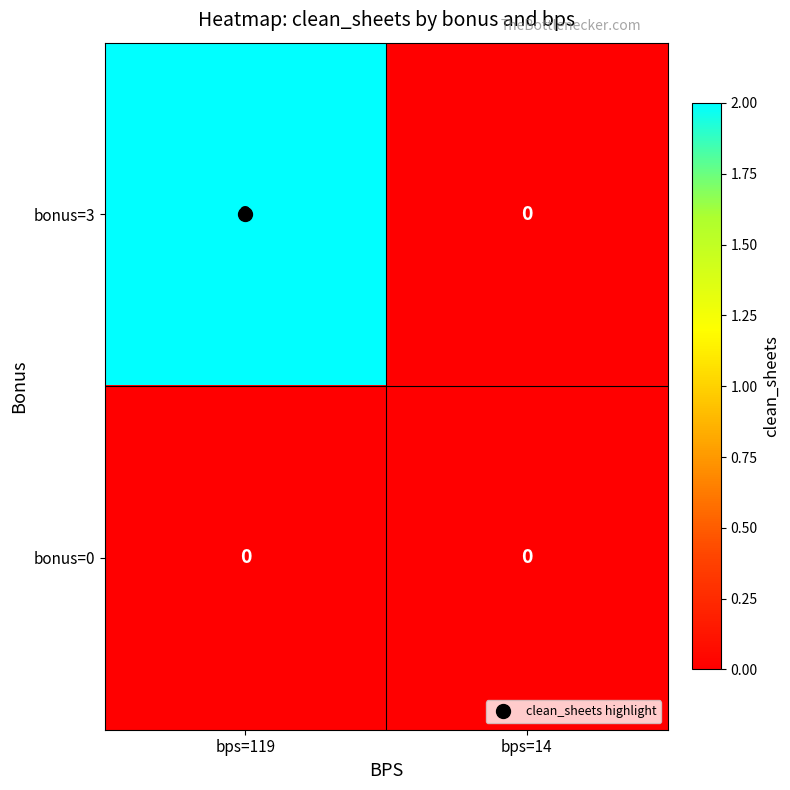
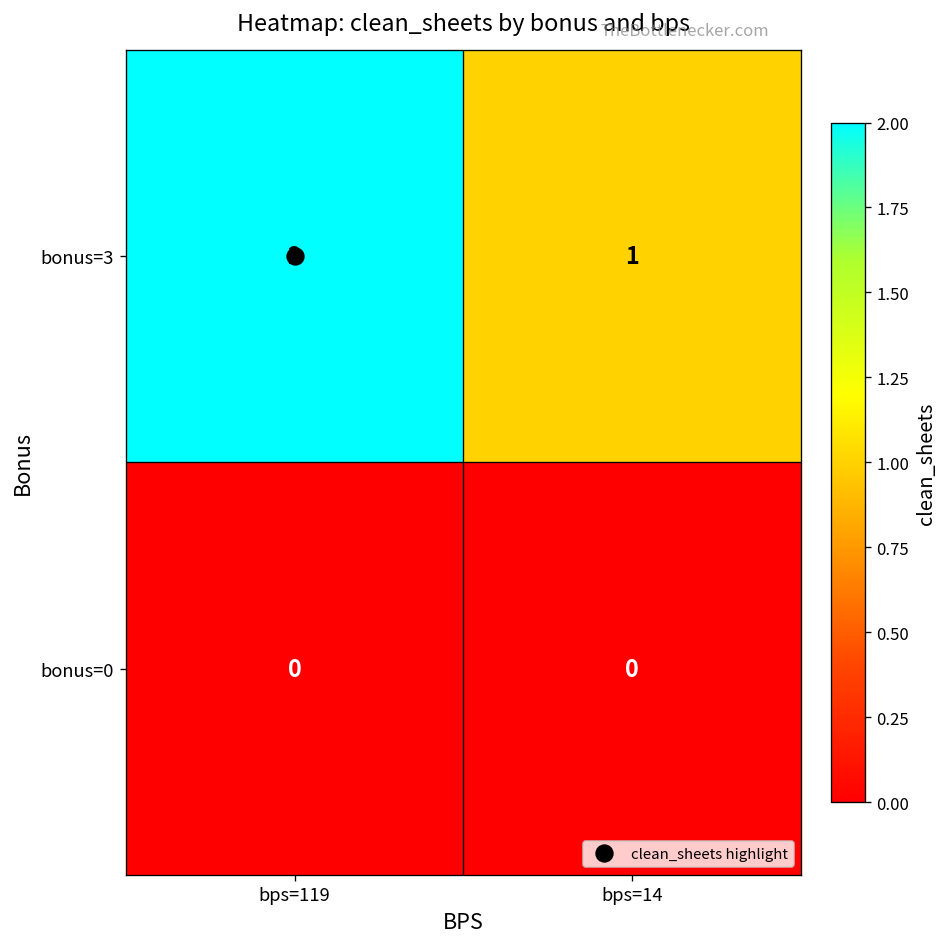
  {
    "bonus=3": {
-     "bps=14": 0
+     "bps=14": 1
    },
    "bonus=0": {
      "bps=119": 0,
      "bps=14": 0
    }
  }
